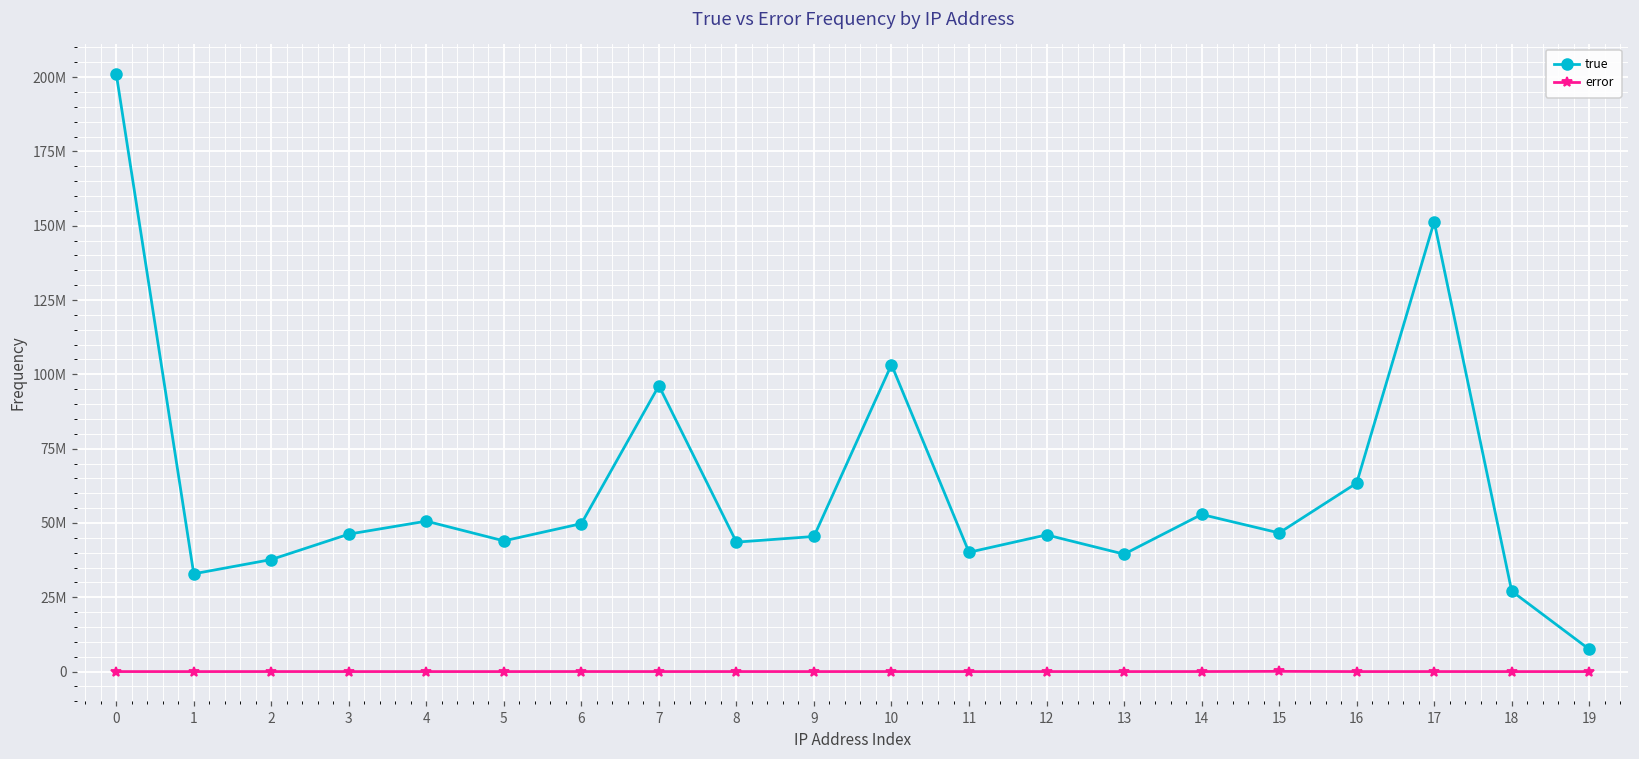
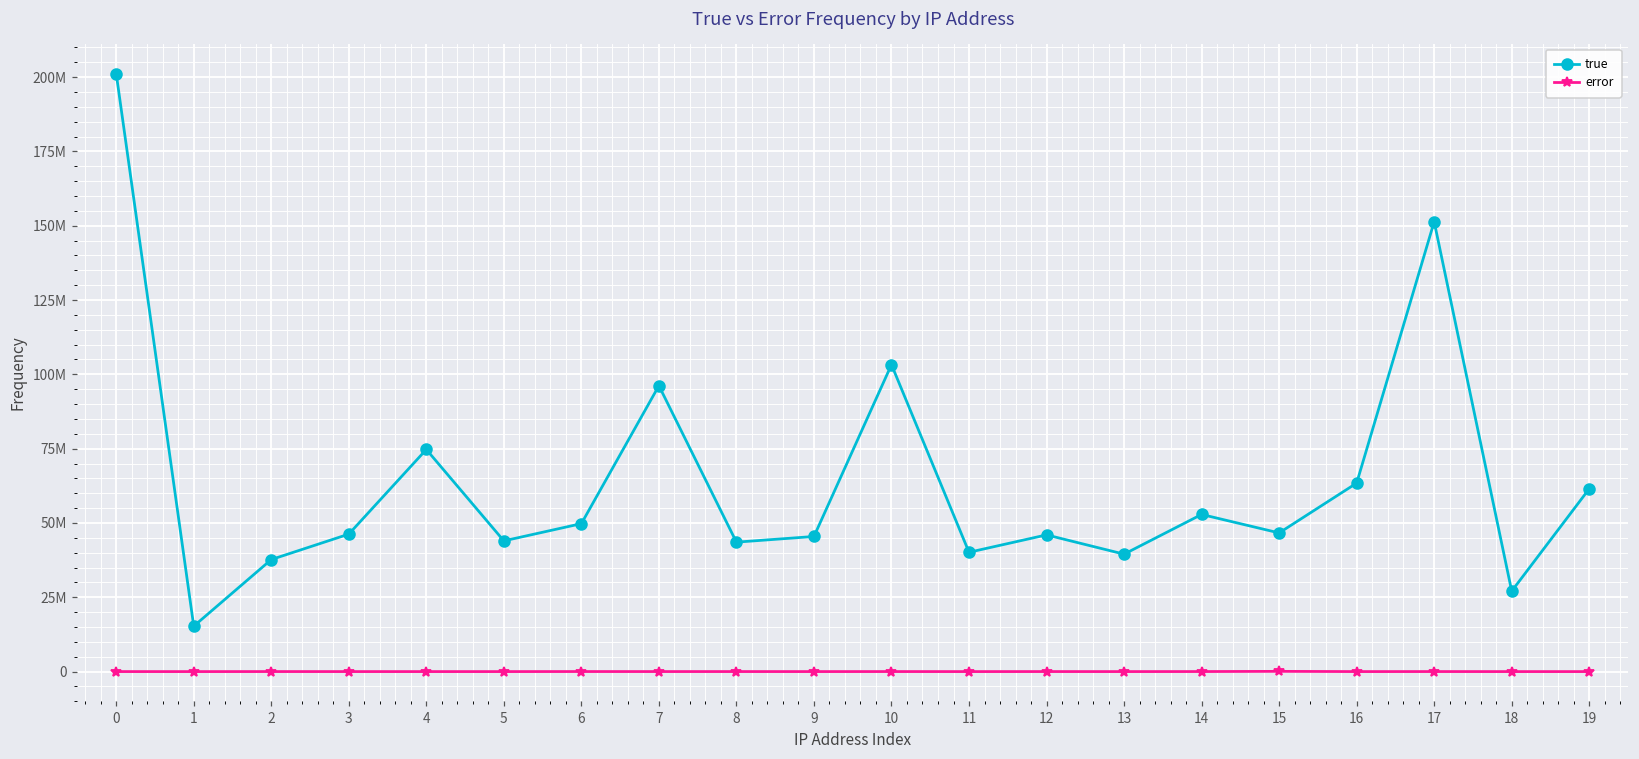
  {
    "true": {
      "0": 201000000,
-     "1": 33000000,
+     "1": 15000000,
      "2": 38000000,
      "3": 46000000,
-     "4": 51000000,
+     "4": 75000000,
      "5": 44000000,
      "6": 50000000,
      "7": 96000000,
      "8": 44000000,
      "9": 45000000,
      "10": 103000000,
      "11": 40000000,
      "12": 46000000,
      "13": 40000000,
      "14": 53000000,
      "15": 47000000,
      "16": 63000000,
      "17": 151000000,
      "18": 27000000,
-     "19": 8000000
+     "19": 62000000
    },
    "error": {
      "0": 0,
      "1": 0,
      "2": 0,
      "3": 0,
      "4": 0,
      "5": 0,
      "6": 0,
      "7": 0,
      "8": 0,
      "9": 0,
      "10": 0,
      "11": 0,
      "12": 0,
      "13": 0,
      "14": 0,
      "15": 0,
      "16": 0,
      "17": 0,
      "18": 0,
      "19": 0
    }
  }
